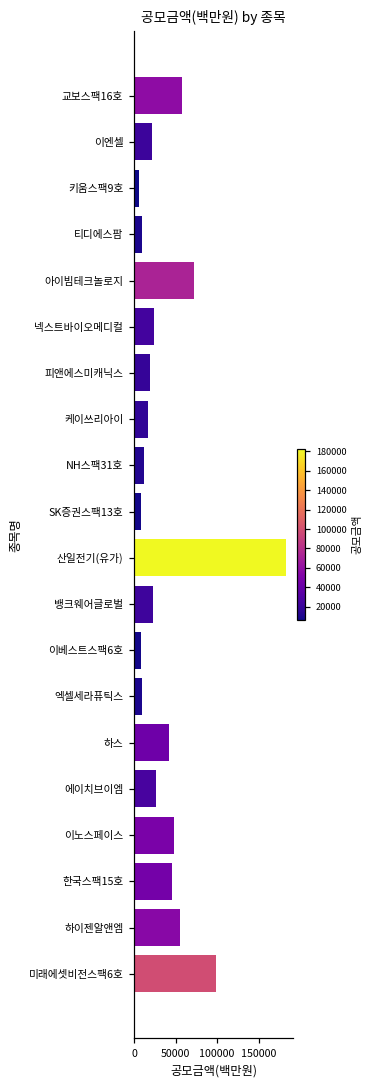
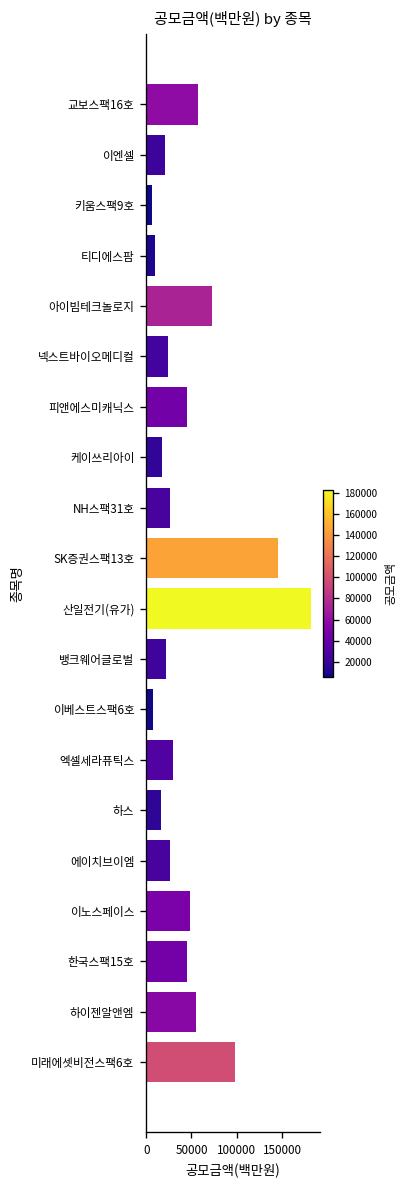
  {
    "교보스팩16호": 60000,
    "이엔셀": 20000,
    "키움스팩9호": 10000,
    "티디에스팜": 10000,
    "아이빔테크놀로지": 70000,
    "넥스트바이오메디컬": 20000,
-   "피앤에스미캐닉스": 20000,
+   "피앤에스미캐닉스": 50000,
    "케이쓰리아이": 20000,
-   "NH스팩31호": 10000,
-   "SK증권스팩13호": 10000,
+   "NH스팩31호": 30000,
+   "SK증권스팩13호": 150000,
    "산일전기(유가)": 180000,
    "뱅크웨어글로벌": 20000,
    "이베스트스팩6호": 10000,
-   "엑셀세라퓨틱스": 10000,
-   "하스": 40000,
+   "엑셀세라퓨틱스": 30000,
+   "하스": 20000,
    "에이치브이엠": 30000,
    "이노스페이스": 50000,
    "한국스팩15호": 50000,
    "하이젠알앤엠": 60000,
    "미래에셋비전스팩6호": 100000
  }
